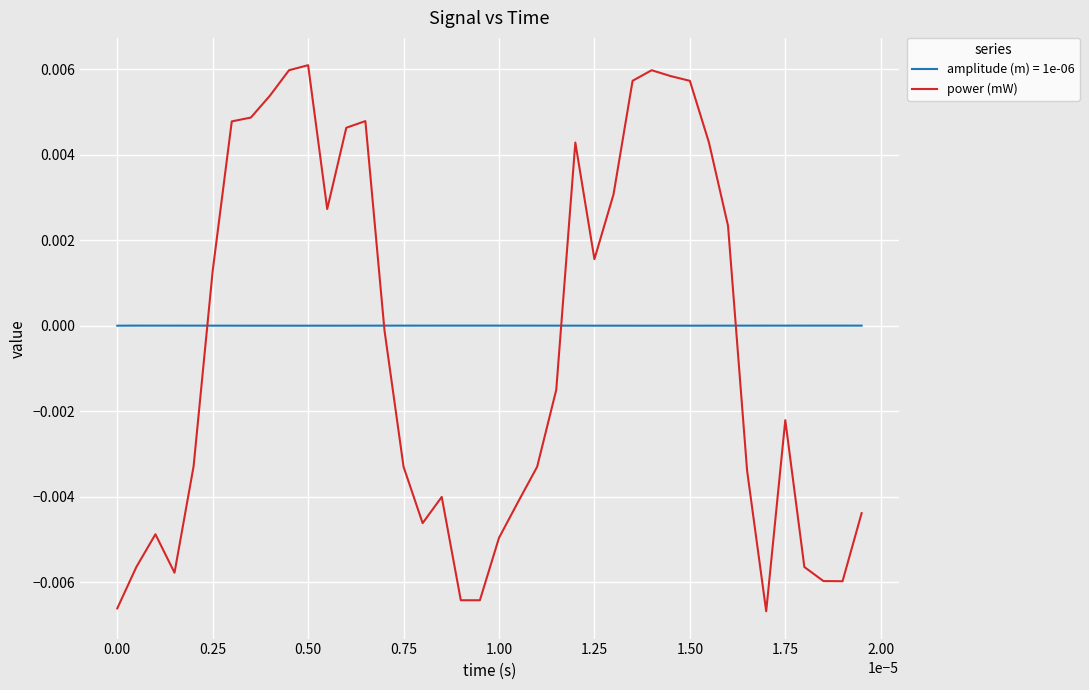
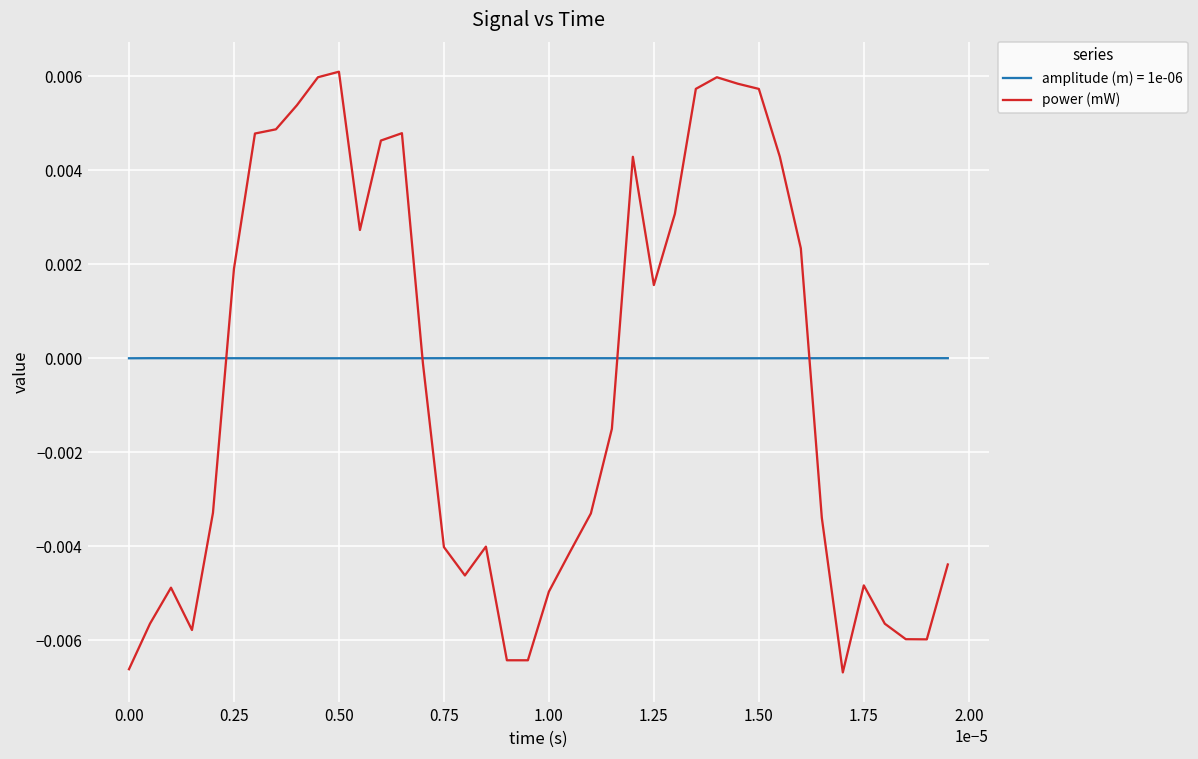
  {
    "amplitude (m) = 1e-06": {
      "0.00": 0.0000,
      "0.25": 0.0000,
      "0.50": 0.0000,
      "0.75": 0.0000,
      "1.00": 0.0000,
      "1.25": 0.0000,
      "1.50": 0.0000,
      "1.75": 0.0000
    },
    "power (mW)": {
      "0.00": -0.0066,
-     "0.25": 0.0013,
+     "0.25": 0.0019,
      "0.50": 0.0061,
-     "0.75": -0.0033,
+     "0.75": -0.0040,
      "1.00": -0.0050,
      "1.25": 0.0016,
      "1.50": 0.0057,
-     "1.75": -0.0022
+     "1.75": -0.0048
    }
  }
